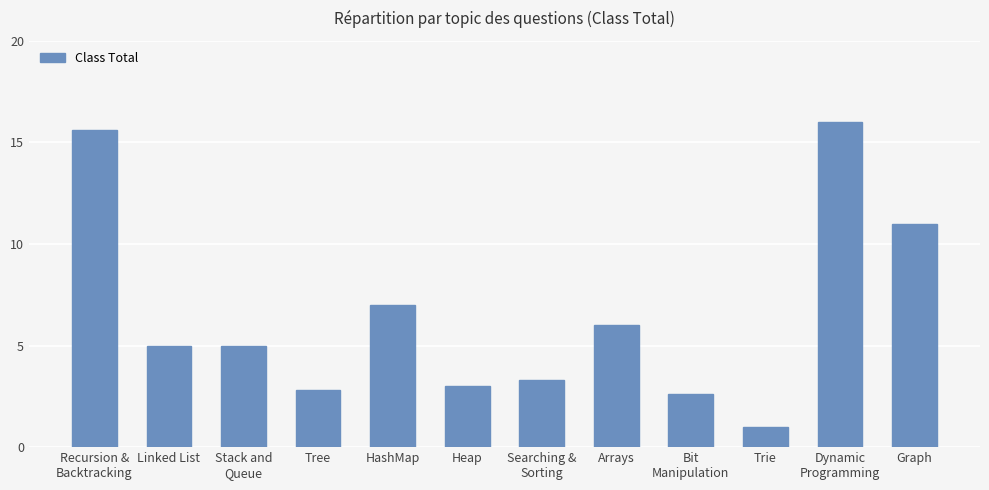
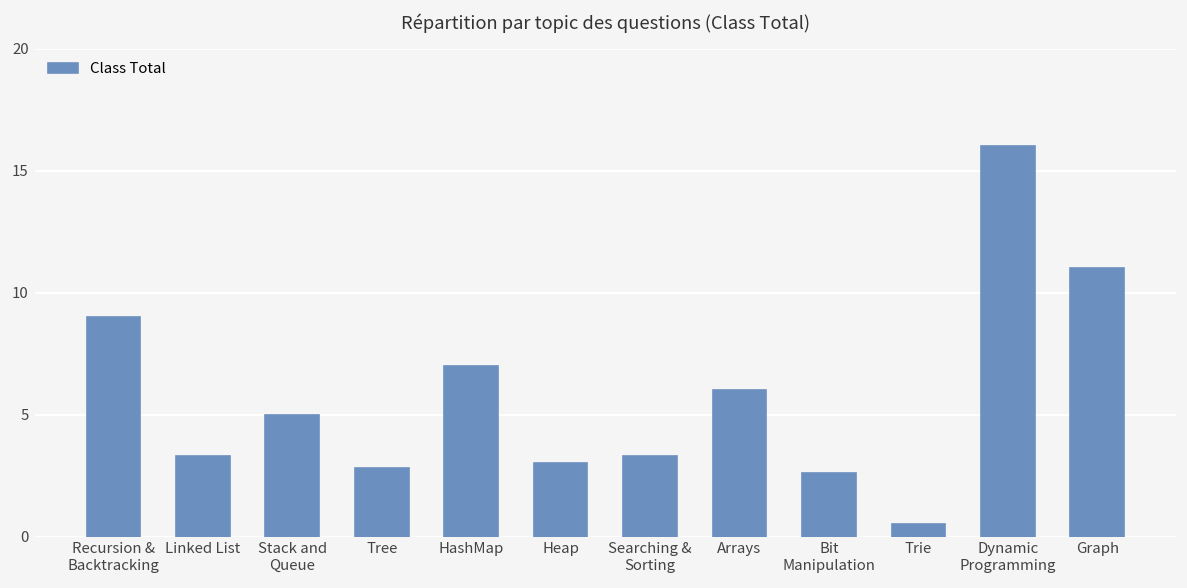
  {
-   "Recursion & Backtracking": 15.6,
-   "Linked List": 5.0,
+   "Recursion & Backtracking": 9.0,
+   "Linked List": 3.3,
    "Stack and Queue": 5.0,
    "Tree": 2.8,
    "HashMap": 7.0,
    "Heap": 3.0,
    "Searching & Sorting": 3.3,
    "Arrays": 6.0,
    "Bit Manipulation": 2.6,
-   "Trie": 1.0,
+   "Trie": 0.5,
    "Dynamic Programming": 16.0,
    "Graph": 11.0
  }
